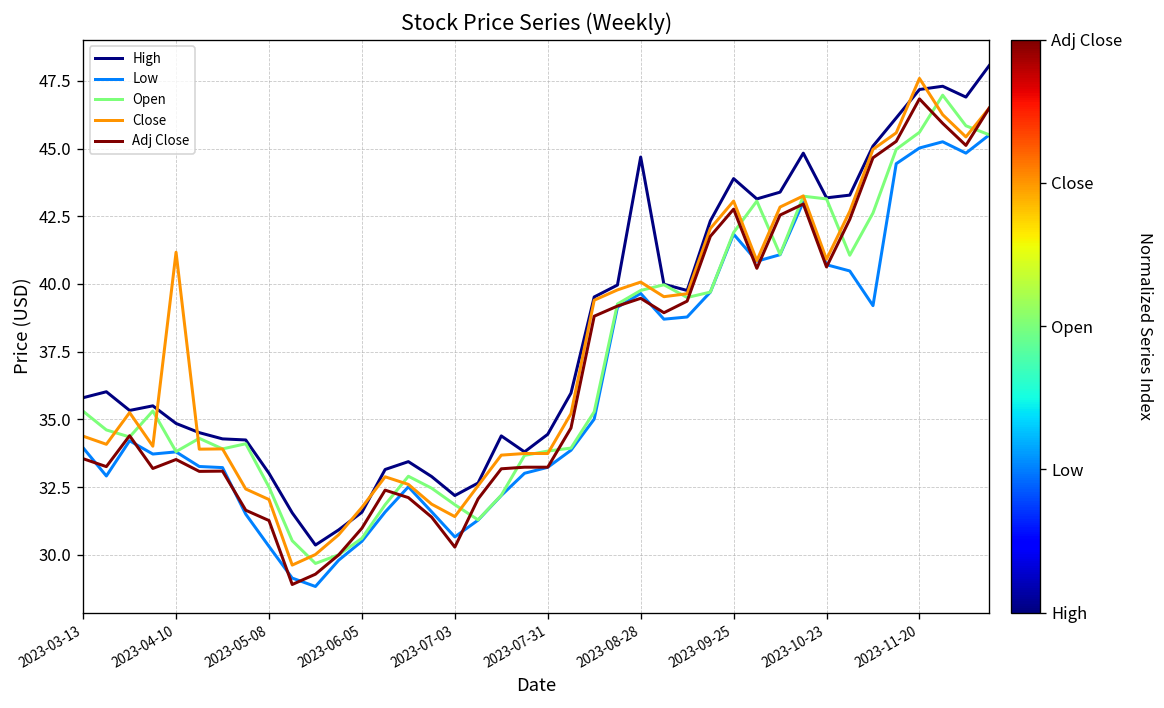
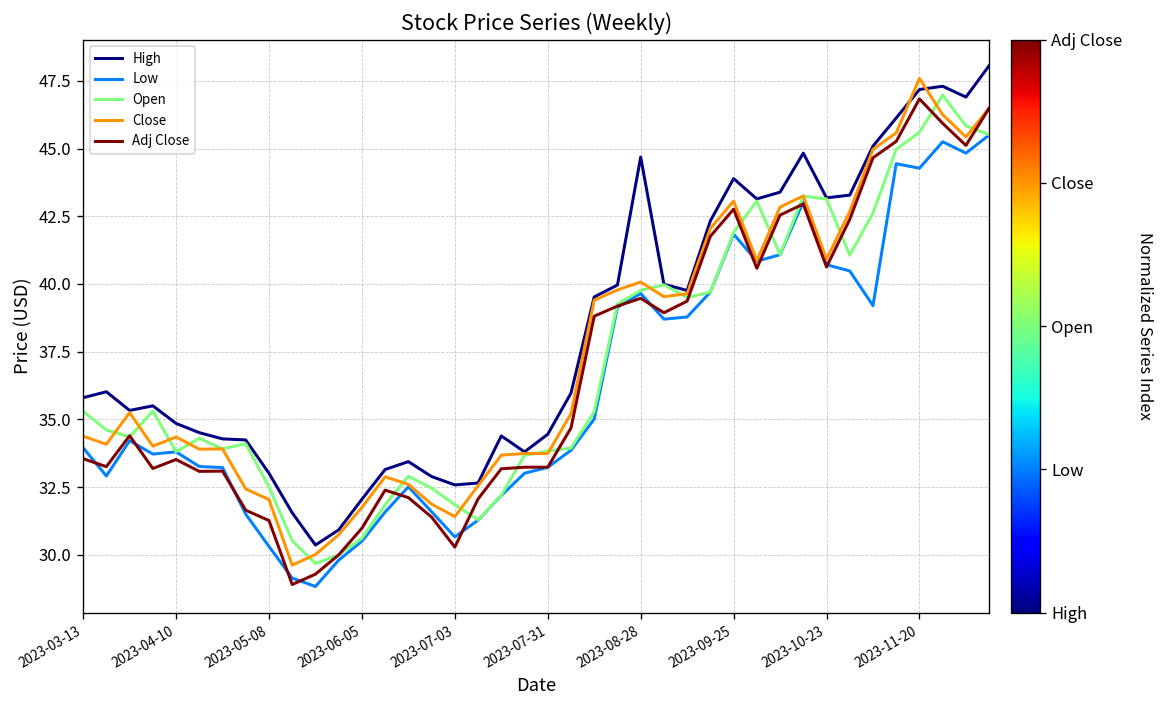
  {
    "High": {
      "2023-03-13": 35.8,
      "2023-04-10": 34.8,
      "2023-05-08": 33.0,
-     "2023-06-05": 31.6,
-     "2023-07-03": 32.2,
+     "2023-06-05": 32.0,
+     "2023-07-03": 32.6,
      "2023-07-31": 34.5,
      "2023-08-28": 44.7,
      "2023-09-25": 43.9,
      "2023-11-20": 47.2
    },
    "Low": {
      "2023-03-13": 34.0,
      "2023-05-08": 30.3,
      "2023-07-03": 30.7,
-     "2023-11-20": 45.0
+     "2023-11-20": 44.3
    },
    "Open": {
      "2023-03-13": 35.3,
      "2023-05-08": 32.5,
      "2023-07-03": 31.9,
      "2023-11-20": 45.6
    },
    "Close": {
      "2023-03-13": 34.4,
-     "2023-04-10": 41.2,
+     "2023-04-10": 34.3,
      "2023-05-08": 32.0,
      "2023-06-05": 31.8,
      "2023-07-03": 31.4,
      "2023-08-28": 40.1,
      "2023-09-25": 43.1,
      "2023-10-23": 40.9,
      "2023-11-20": 47.6
    },
    "Adj Close": {
      "2023-03-13": 33.5,
      "2023-04-10": 33.5,
      "2023-05-08": 31.3,
      "2023-06-05": 31.0,
      "2023-07-03": 30.3,
      "2023-08-28": 39.5,
      "2023-09-25": 42.8,
      "2023-11-20": 46.8
    }
  }
